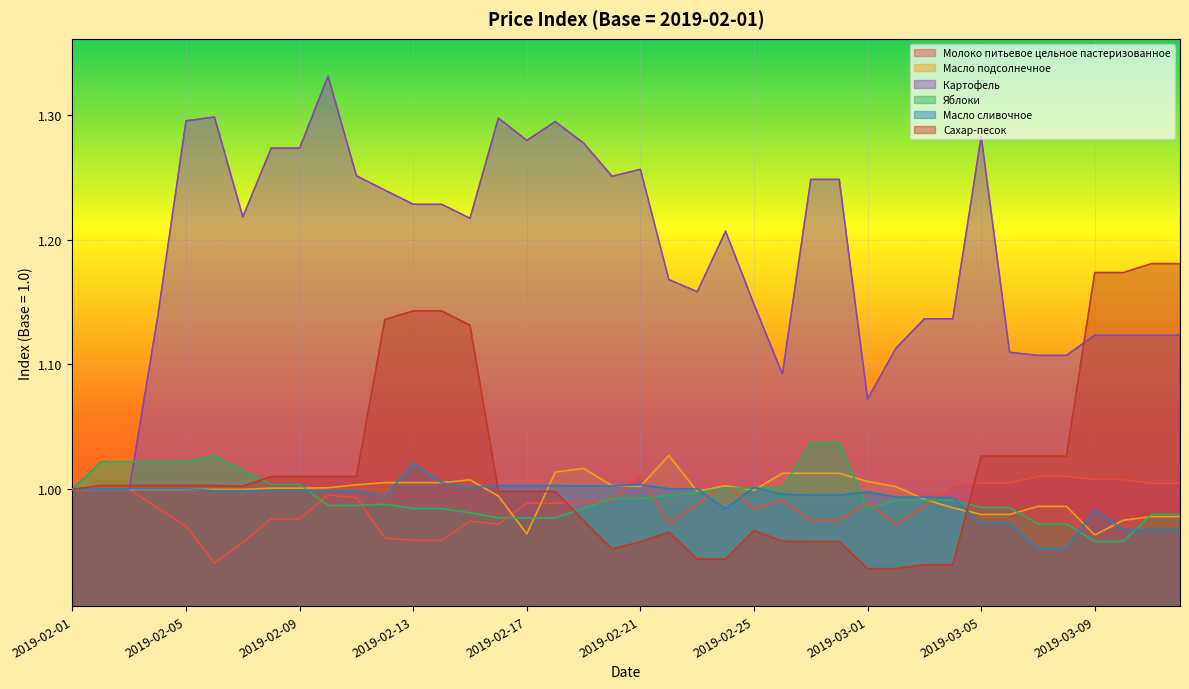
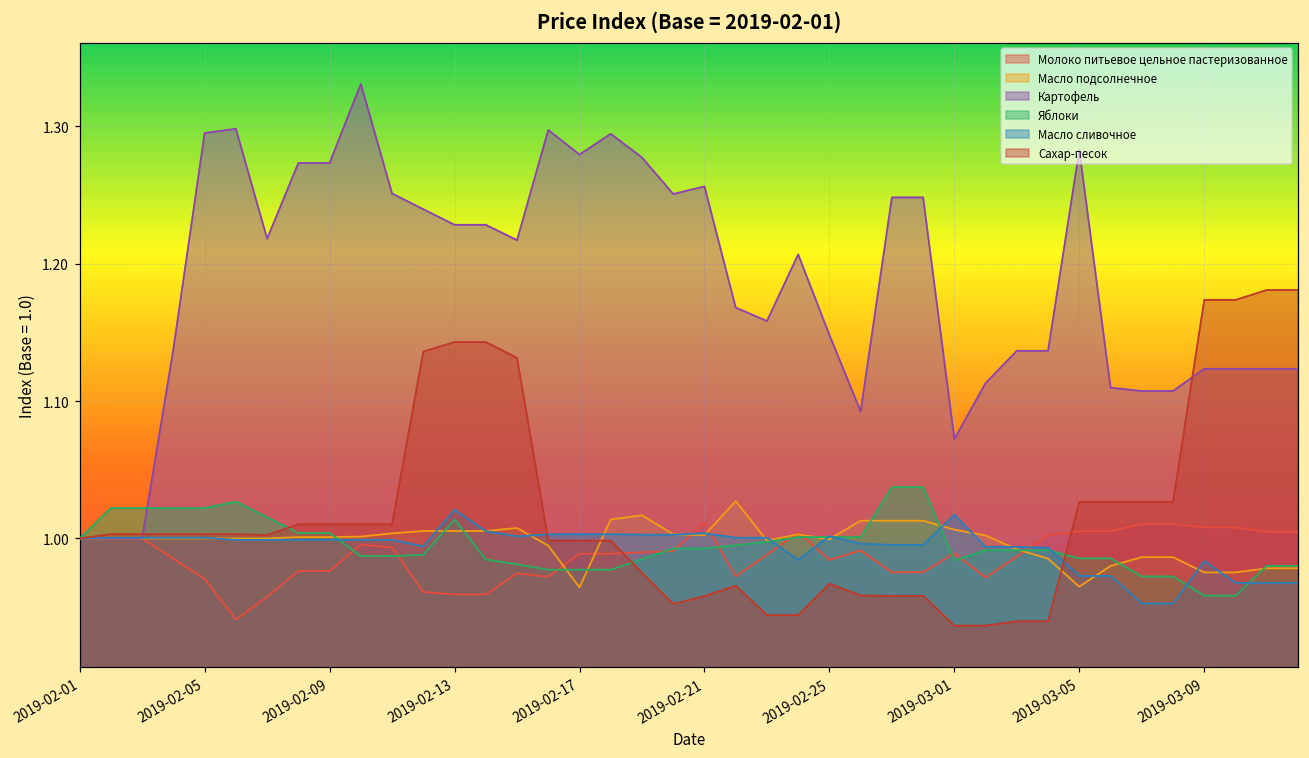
  {
    "Масло подсолнечное": {
      "2019-02-13": 1.005,
      "2019-02-17": 0.964,
      "2019-03-01": 1.006,
-     "2019-03-05": 0.980,
-     "2019-03-09": 0.964
+     "2019-03-05": 0.965,
+     "2019-03-09": 0.975
    },
    "Картофель": {
      "2019-02-05": 1.295,
      "2019-02-09": 1.273,
      "2019-02-13": 1.228,
      "2019-02-17": 1.279,
      "2019-02-21": 1.256,
      "2019-02-25": 1.148,
      "2019-03-01": 1.072,
      "2019-03-09": 1.123
    },
    "Яблоки": {
      "2019-02-05": 1.022,
      "2019-02-09": 1.004,
-     "2019-02-13": 0.985,
+     "2019-02-13": 1.014,
      "2019-02-17": 0.977,
      "2019-02-21": 0.993,
      "2019-03-01": 0.984,
      "2019-03-05": 0.985,
      "2019-03-09": 0.958
    },
    "Масло сливочное": {
      "2019-02-13": 1.021,
      "2019-02-17": 1.003,
-     "2019-03-01": 0.998,
+     "2019-03-01": 1.017,
      "2019-03-05": 0.973,
      "2019-03-09": 0.983
    }
  }
